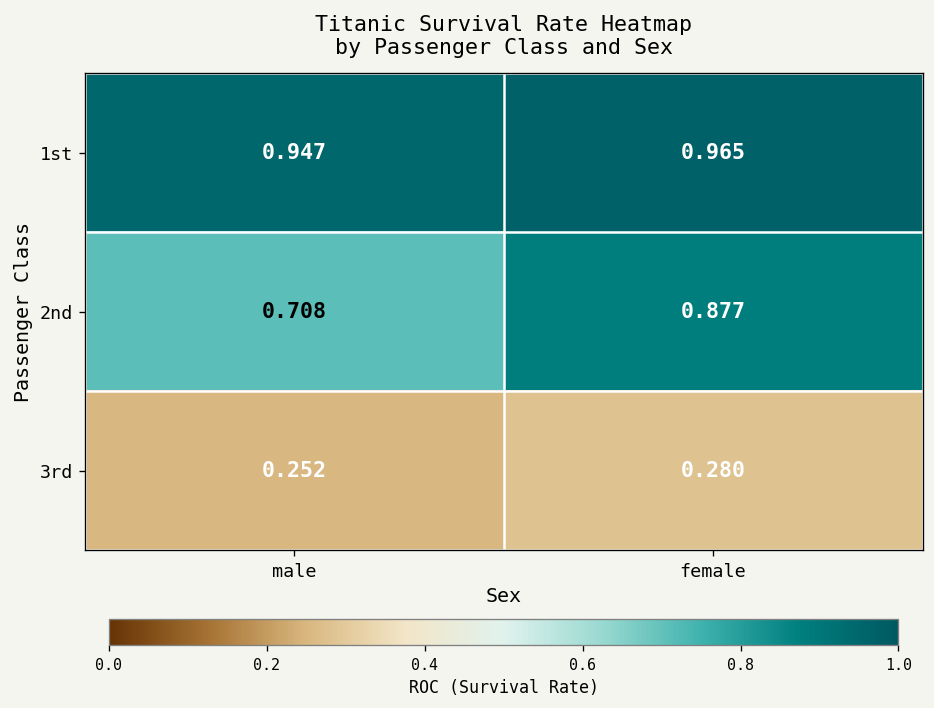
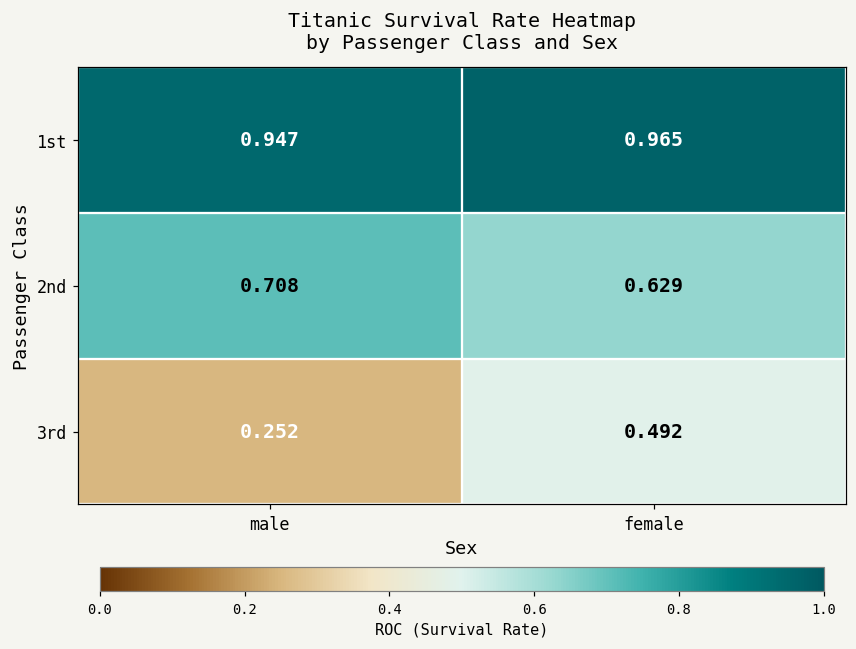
  {
    "1st": {
      "male": 0.947,
      "female": 0.965
    },
    "2nd": {
      "male": 0.708,
-     "female": 0.877
+     "female": 0.629
    },
    "3rd": {
      "male": 0.252,
-     "female": 0.280
+     "female": 0.492
    }
  }
